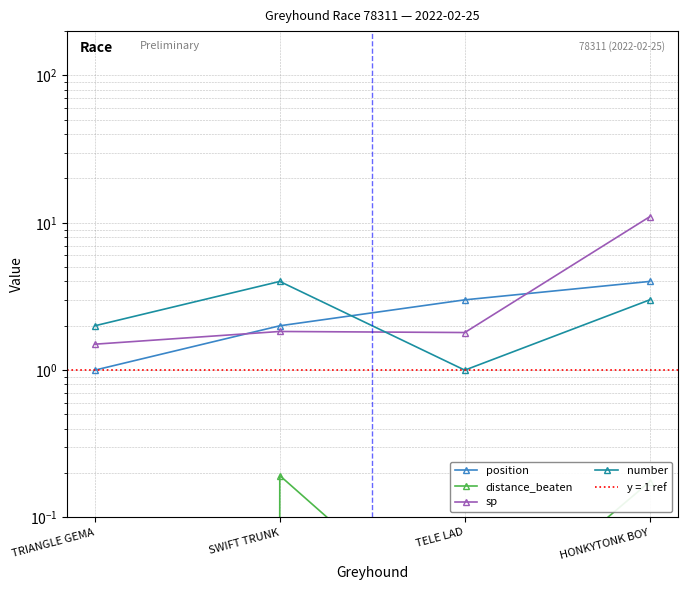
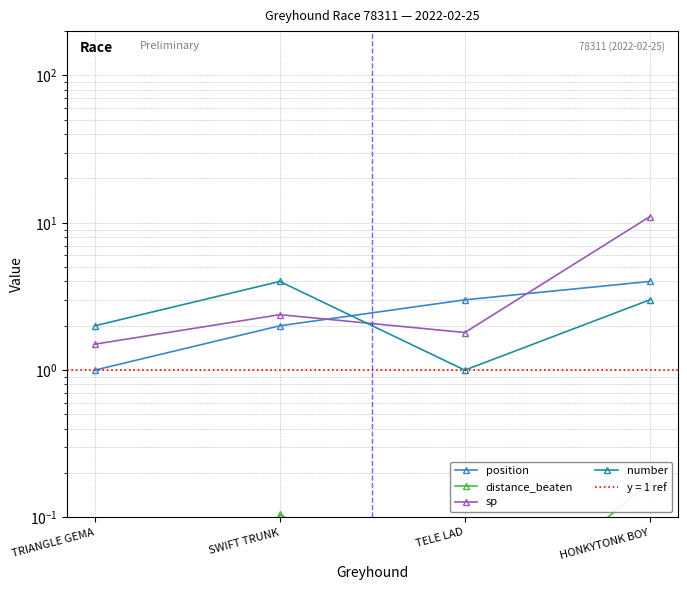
  {
    "distance_beaten": {
-     "SWIFT TRUNK": 0.19
+     "SWIFT TRUNK": 0.11
    },
    "sp": {
      "TRIANGLE GEMA": 1.5,
-     "SWIFT TRUNK": 1.8,
+     "SWIFT TRUNK": 2.4,
      "TELE LAD": 1.8,
      "HONKYTONK BOY": 11
    }
  }
